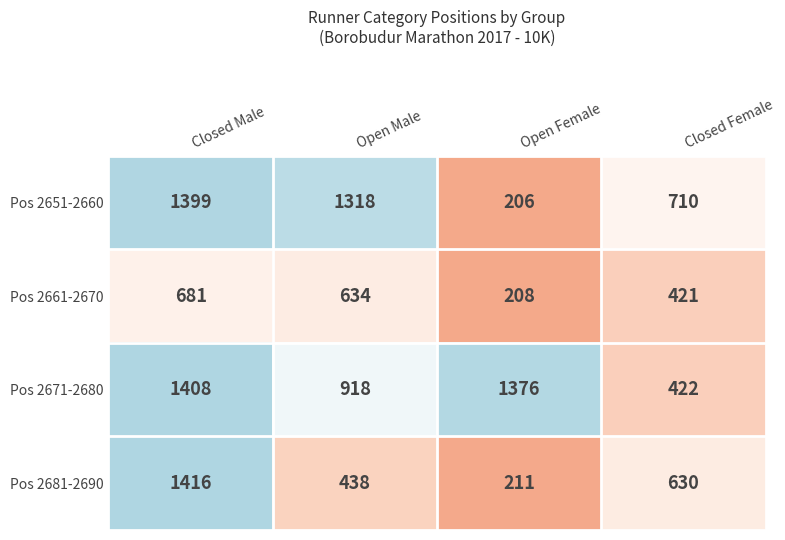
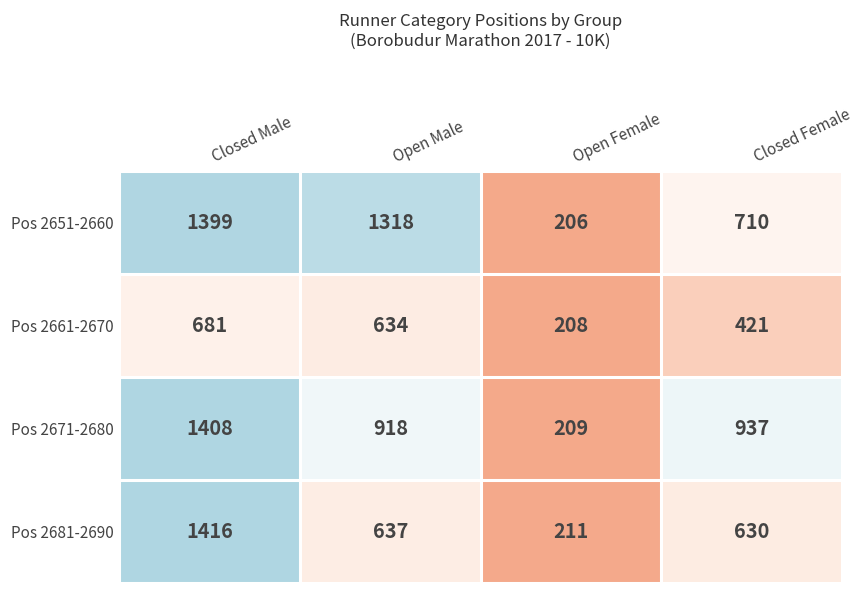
  {
    "Pos 2651-2660": {
      "Closed Male": 1399,
      "Open Male": 1318,
      "Open Female": 206,
      "Closed Female": 710
    },
    "Pos 2661-2670": {
      "Closed Male": 681,
      "Open Male": 634,
      "Open Female": 208,
      "Closed Female": 421
    },
    "Pos 2671-2680": {
      "Closed Male": 1408,
      "Open Male": 918,
-     "Open Female": 1376,
-     "Closed Female": 422
+     "Open Female": 209,
+     "Closed Female": 937
    },
    "Pos 2681-2690": {
      "Closed Male": 1416,
-     "Open Male": 438,
+     "Open Male": 637,
      "Open Female": 211,
      "Closed Female": 630
    }
  }
